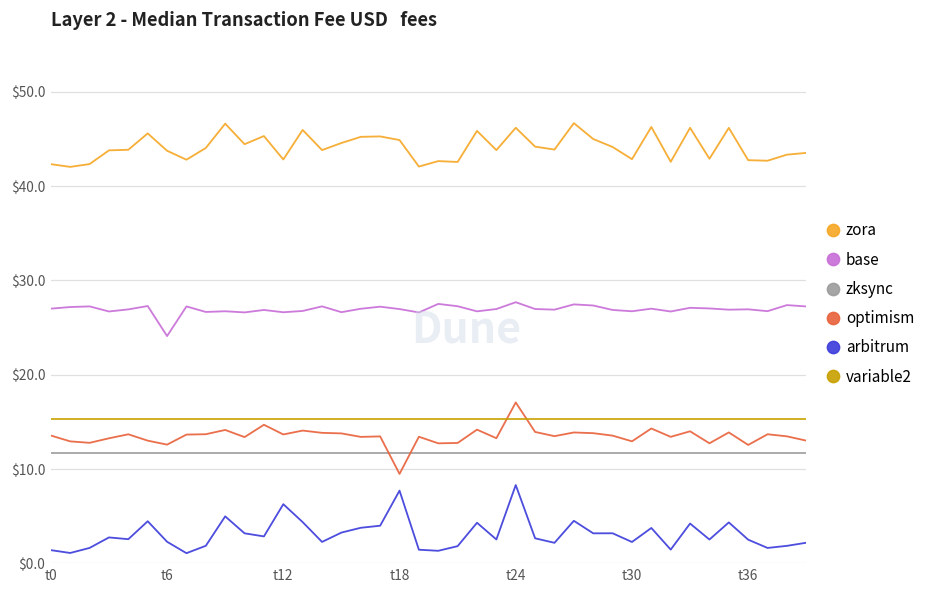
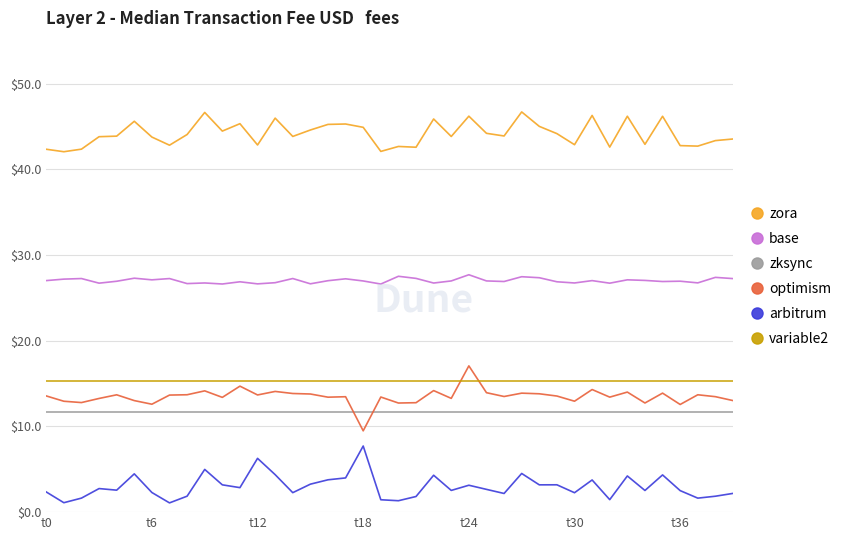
  {
    "base": {
      "t0": "$27",
-     "t6": "$24",
+     "t6": "$27",
      "t12": "$27",
      "t18": "$27",
      "t24": "$28",
      "t30": "$27",
      "t36": "$27"
    },
    "zksync": {
      "t0": "$12",
      "t6": "$12",
      "t12": "$12",
      "t18": "$12",
      "t24": "$12",
      "t30": "$12",
      "t36": "$12"
    },
    "optimism": {
      "t0": "$14",
      "t6": "$13",
      "t12": "$14",
      "t18": "$9",
      "t24": "$17",
      "t30": "$13",
      "t36": "$13"
    },
    "arbitrum": {
-     "t0": "$1",
+     "t0": "$2",
      "t6": "$2",
      "t12": "$6",
      "t18": "$8",
-     "t24": "$8",
+     "t24": "$3",
      "t30": "$2",
      "t36": "$3"
    }
  }
